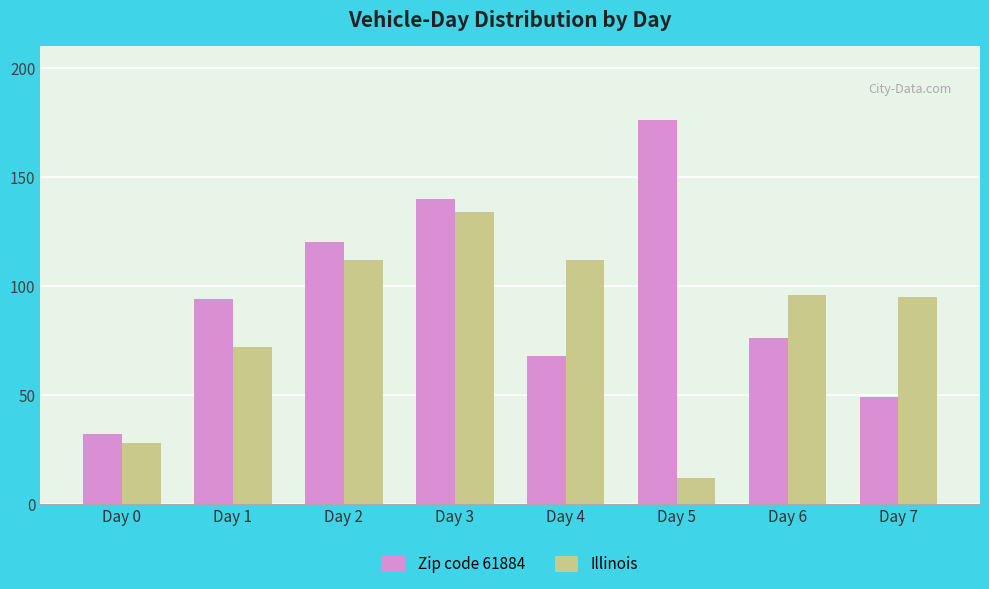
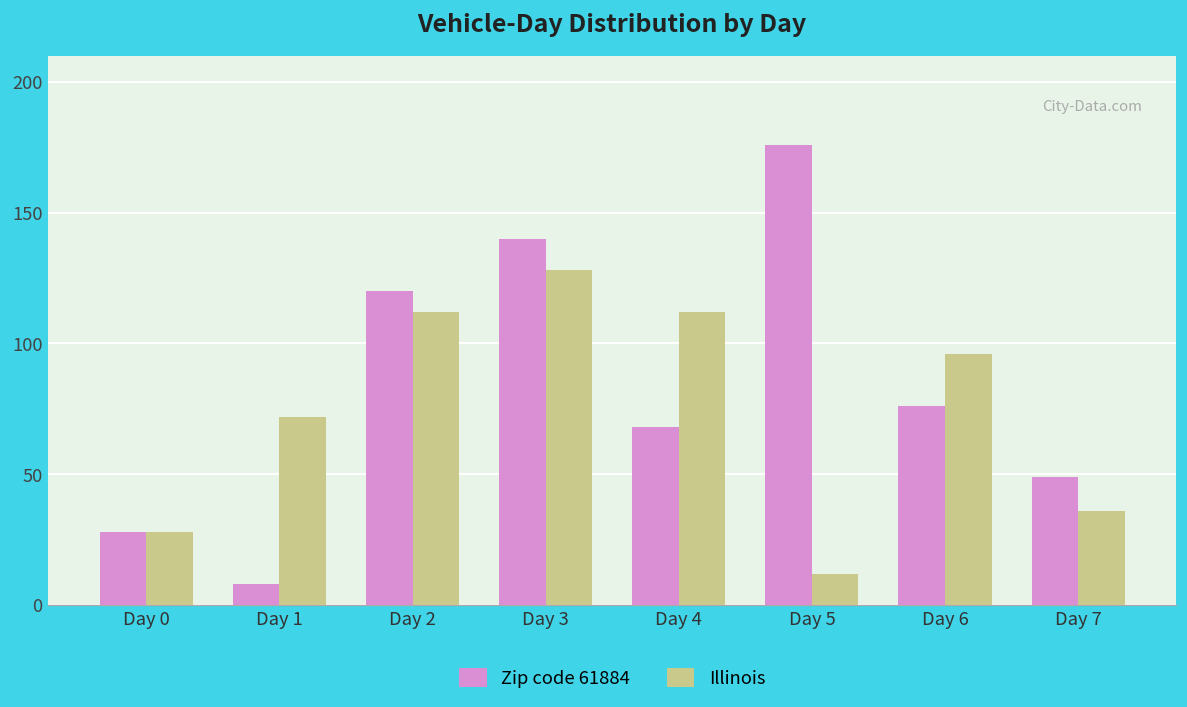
  {
    "Zip code 61884": {
-     "Day 0": 32,
-     "Day 1": 94,
+     "Day 0": 28,
+     "Day 1": 8,
      "Day 2": 120,
      "Day 3": 140,
      "Day 4": 68,
      "Day 5": 176,
      "Day 6": 76,
      "Day 7": 49
    },
    "Illinois": {
      "Day 0": 28,
      "Day 1": 72,
      "Day 2": 112,
-     "Day 3": 134,
+     "Day 3": 128,
      "Day 4": 112,
      "Day 5": 12,
      "Day 6": 96,
-     "Day 7": 95
+     "Day 7": 36
    }
  }
